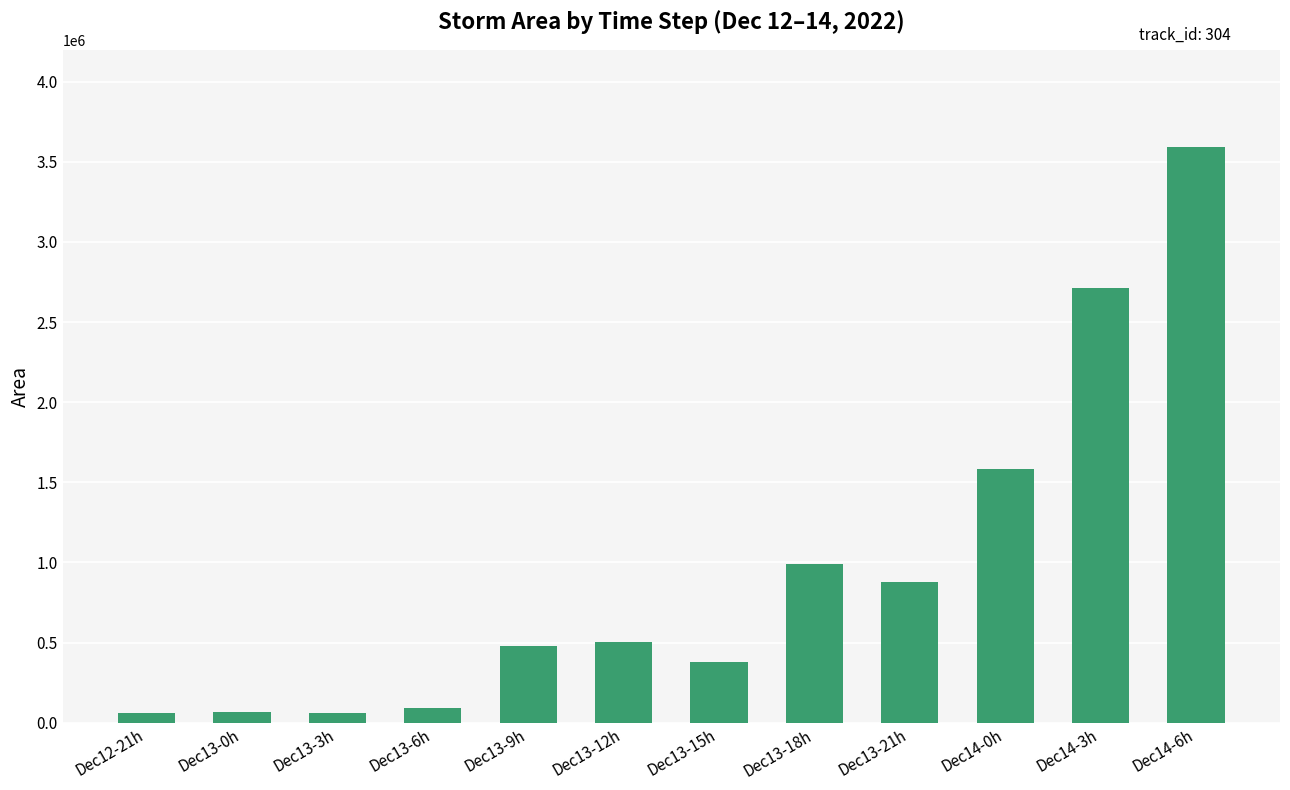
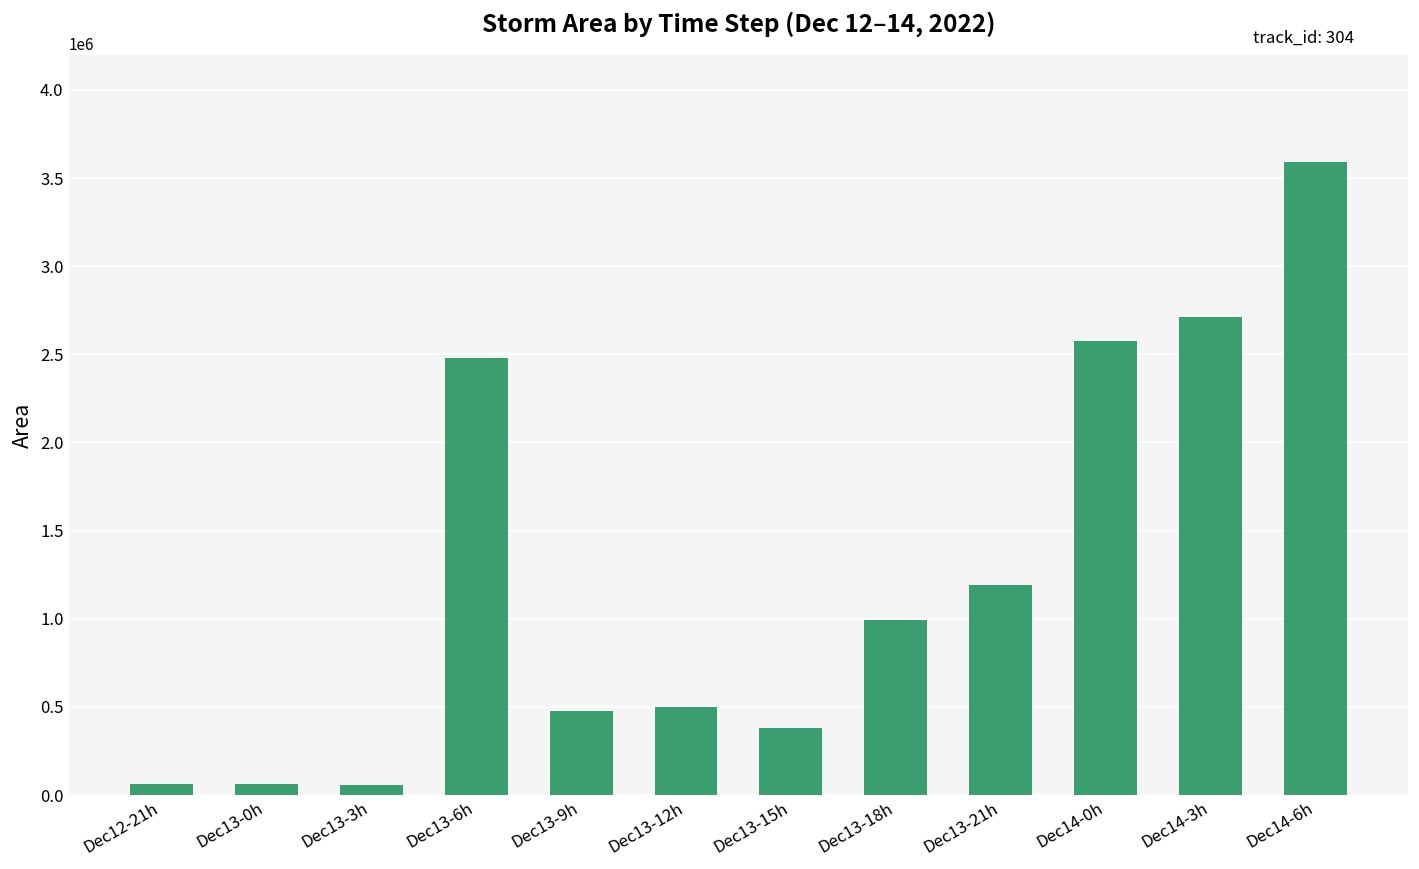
  {
    "Dec12-21h": 60000,
    "Dec13-0h": 70000,
    "Dec13-3h": 60000,
-   "Dec13-6h": 90000,
+   "Dec13-6h": 2480000,
    "Dec13-9h": 480000,
    "Dec13-12h": 500000,
    "Dec13-15h": 380000,
    "Dec13-18h": 990000,
-   "Dec13-21h": 880000,
-   "Dec14-0h": 1580000,
+   "Dec13-21h": 1190000,
+   "Dec14-0h": 2570000,
    "Dec14-3h": 2710000,
    "Dec14-6h": 3590000
  }
